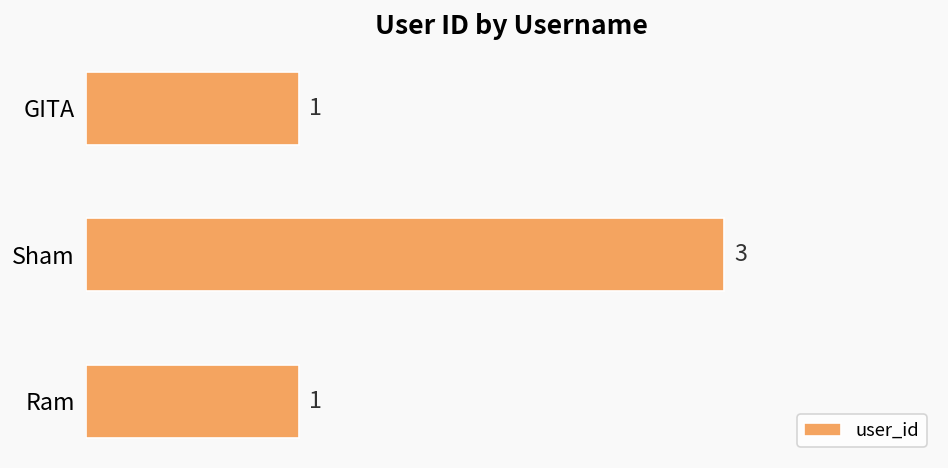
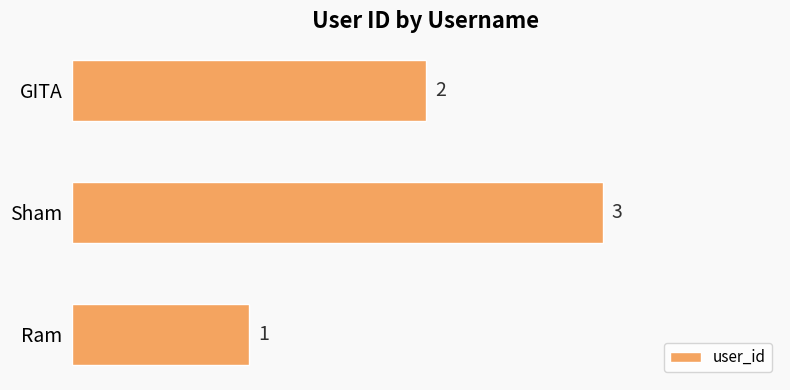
  {
-   "GITA": 1,
+   "GITA": 2,
    "Sham": 3,
    "Ram": 1
  }
